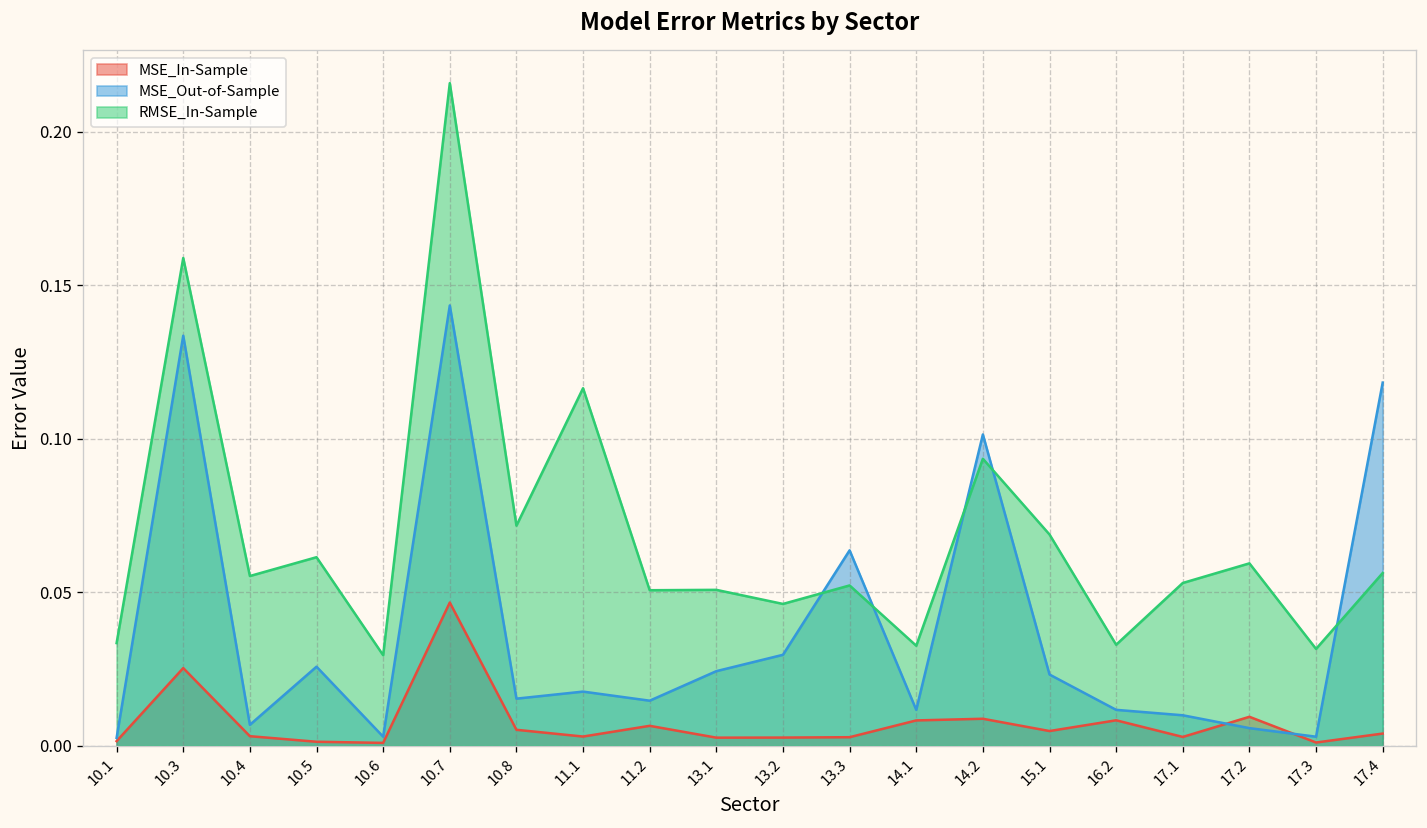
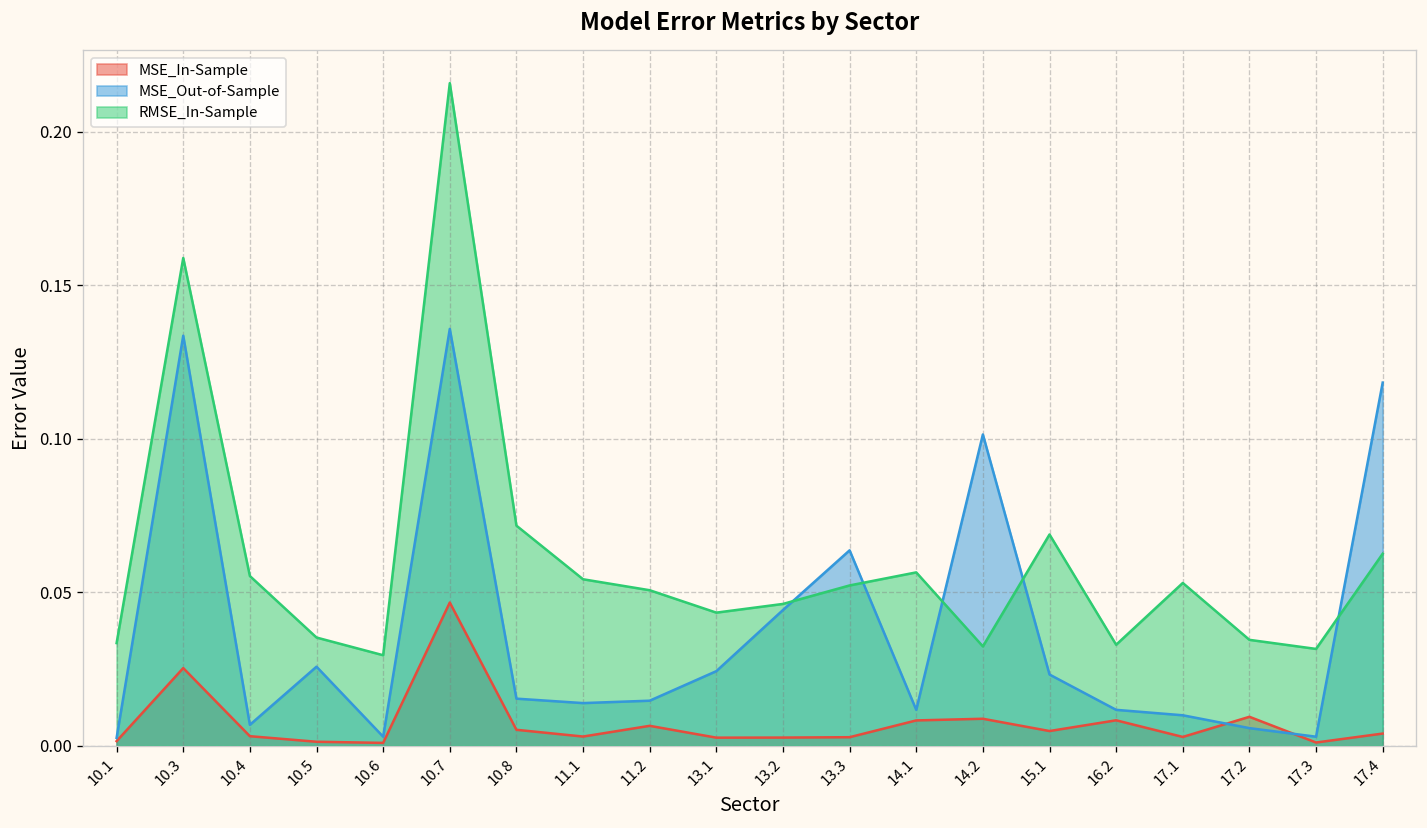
  {
    "MSE_In-Sample": {
      "10.1": 0.001,
      "10.3": 0.025,
      "10.4": 0.003,
      "10.5": 0.001,
      "10.6": 0.001,
      "10.7": 0.047,
      "10.8": 0.005,
      "11.1": 0.003,
      "11.2": 0.006,
      "13.1": 0.003,
      "13.2": 0.003,
      "13.3": 0.003,
      "14.1": 0.008,
      "14.2": 0.009,
      "15.1": 0.005,
      "16.2": 0.008,
      "17.1": 0.003,
      "17.2": 0.009,
      "17.3": 0.001,
      "17.4": 0.004
    },
    "MSE_Out-of-Sample": {
      "10.1": 0.003,
      "10.3": 0.134,
      "10.4": 0.007,
      "10.5": 0.026,
      "10.6": 0.003,
-     "10.7": 0.143,
+     "10.7": 0.136,
      "10.8": 0.015,
-     "11.1": 0.018,
+     "11.1": 0.014,
      "11.2": 0.015,
      "13.1": 0.024,
-     "13.2": 0.030,
+     "13.2": 0.044,
      "13.3": 0.064,
      "14.1": 0.012,
      "14.2": 0.101,
      "15.1": 0.023,
      "16.2": 0.012,
      "17.1": 0.010,
      "17.2": 0.006,
      "17.3": 0.003,
      "17.4": 0.118
    },
    "RMSE_In-Sample": {
      "10.1": 0.033,
      "10.3": 0.159,
      "10.4": 0.055,
-     "10.5": 0.061,
+     "10.5": 0.035,
      "10.6": 0.029,
      "10.7": 0.216,
      "10.8": 0.072,
-     "11.1": 0.116,
+     "11.1": 0.054,
      "11.2": 0.051,
-     "13.1": 0.051,
+     "13.1": 0.043,
      "13.2": 0.046,
      "13.3": 0.052,
-     "14.1": 0.033,
-     "14.2": 0.093,
+     "14.1": 0.056,
+     "14.2": 0.032,
      "15.1": 0.069,
      "16.2": 0.033,
      "17.1": 0.053,
-     "17.2": 0.059,
+     "17.2": 0.034,
      "17.3": 0.031,
-     "17.4": 0.056
+     "17.4": 0.063
    }
  }
